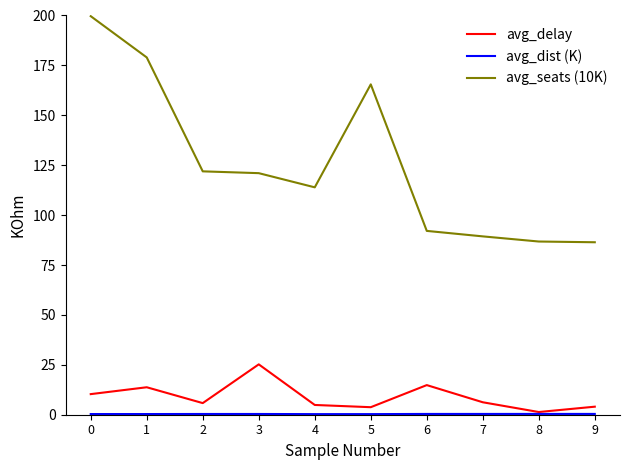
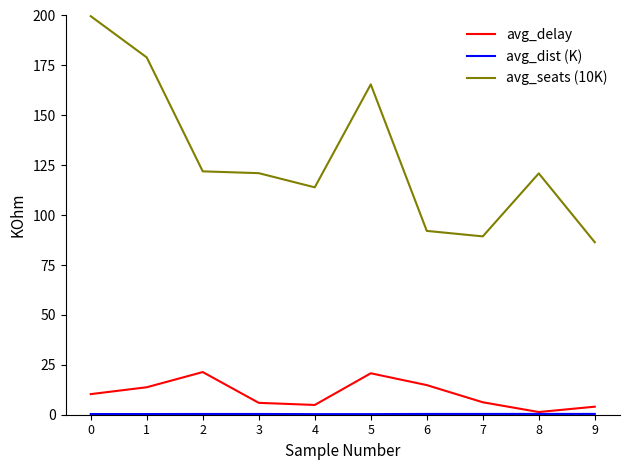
  {
    "avg_delay": {
      "0": 10,
      "1": 14,
-     "2": 6,
-     "3": 25,
+     "2": 21,
+     "3": 6,
      "4": 5,
-     "5": 4,
+     "5": 21,
      "6": 15,
      "7": 6,
      "9": 4
    },
    "avg_dist (K)": {
      "0": 0,
      "1": 0,
      "2": 0,
      "3": 0,
      "4": 0,
      "5": 0,
      "6": 0,
      "7": 0,
      "9": 0
    },
    "avg_seats (10K)": {
      "0": 200,
      "1": 179,
      "2": 122,
      "3": 121,
      "4": 114,
      "5": 166,
      "6": 92,
      "7": 89,
-     "8": 87,
+     "8": 121,
      "9": 86
    }
  }
